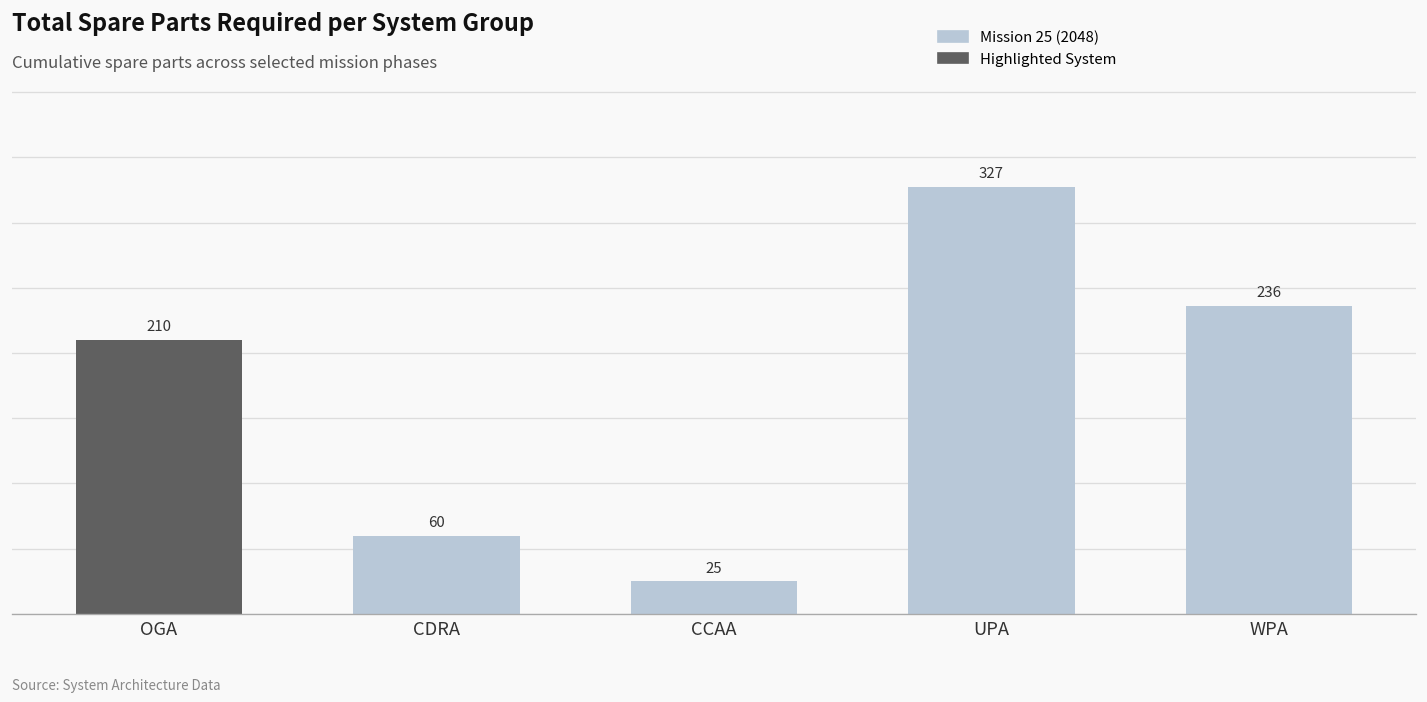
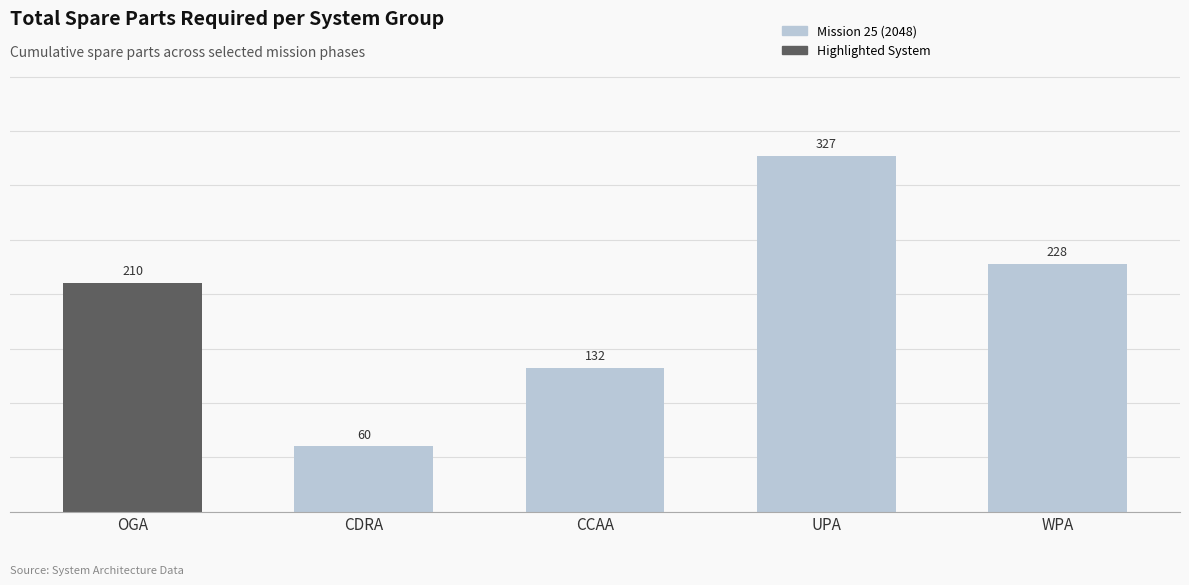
  {
    "OGA": 210,
    "CDRA": 60,
-   "CCAA": 25,
+   "CCAA": 132,
    "UPA": 327,
-   "WPA": 236
+   "WPA": 228
  }
